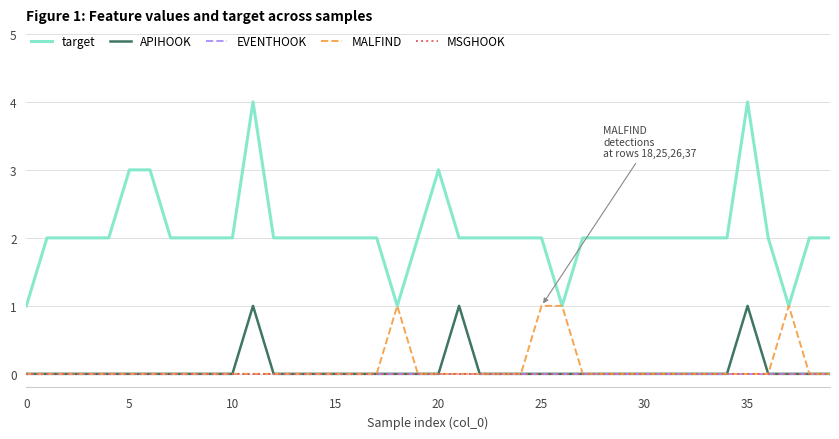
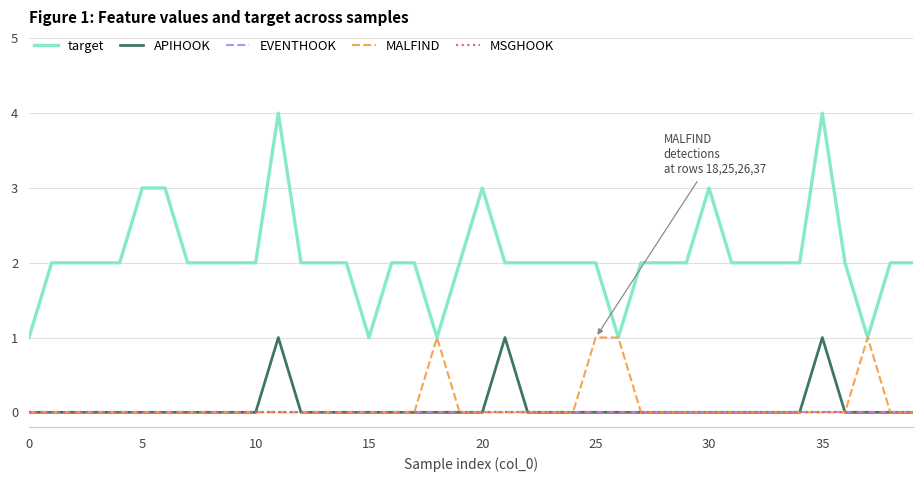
  {
    "target": {
      "0": 1,
      "5": 3,
      "10": 2,
-     "15": 2,
+     "15": 1,
      "20": 3,
      "25": 2,
-     "30": 2,
+     "30": 3,
      "35": 4
    },
    "APIHOOK": {
      "35": 1
    },
    "MALFIND": {
      "25": 1
    }
  }
